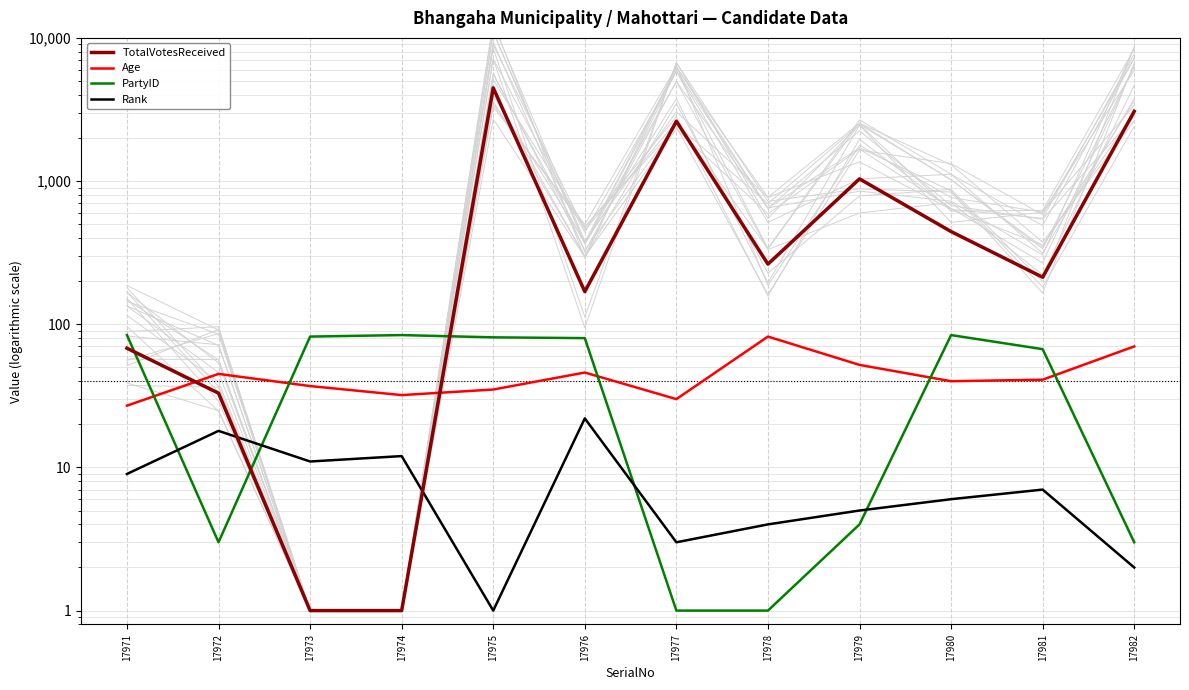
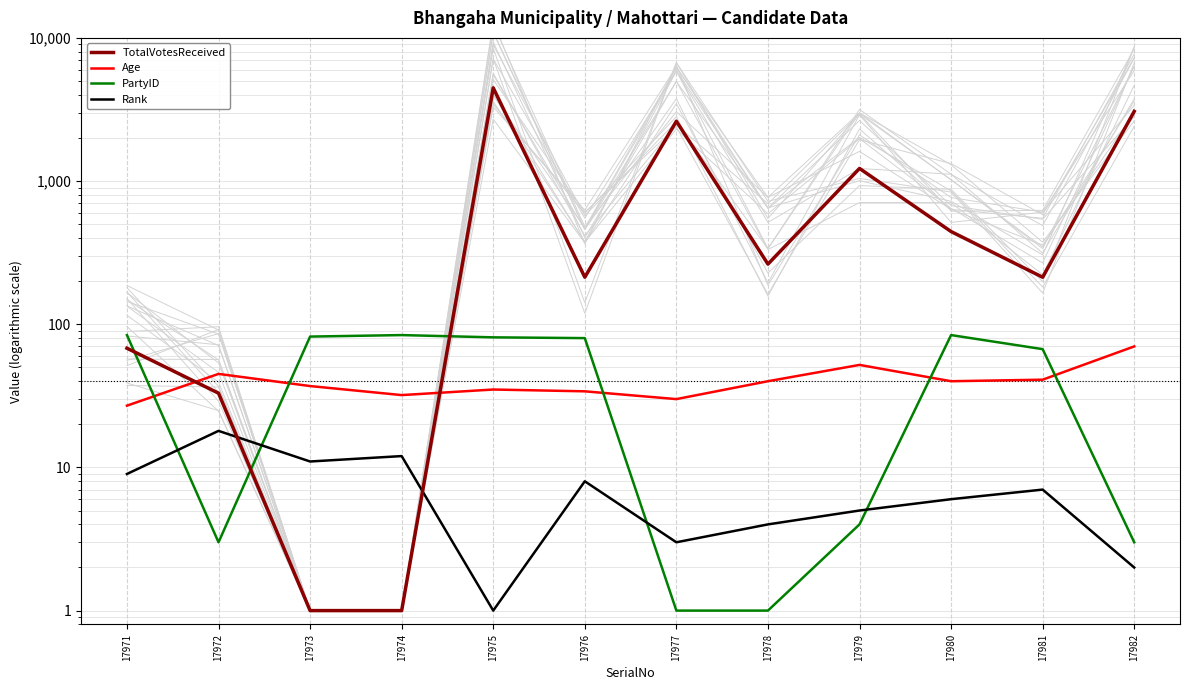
  {
    "TotalVotesReceived": {
      "17971": "70",
      "17975": "4,500",
-     "17976": "170",
+     "17976": "210",
      "17978": "260",
-     "17979": "1,000",
+     "17979": "1,200",
      "17980": "440"
    },
    "Age": {
      "17971": "27",
      "17973": "37",
      "17974": "32",
      "17975": "35",
-     "17976": "46",
+     "17976": "34",
      "17977": "30",
-     "17978": "80",
+     "17978": "40",
      "17979": "52",
      "17980": "40",
      "17981": "41",
      "17982": "70"
    },
    "PartyID": {
      "17972": "3",
      "17973": "80",
      "17974": "80",
      "17975": "80",
      "17976": "80",
      "17977": "1",
      "17978": "1",
      "17979": "4",
      "17980": "80",
      "17981": "70",
      "17982": "3"
    },
    "Rank": {
      "17971": "9",
      "17972": "18",
      "17973": "11",
      "17974": "12",
      "17975": "1",
-     "17976": "22",
+     "17976": "8",
      "17977": "3",
      "17978": "4",
      "17979": "5",
      "17980": "6",
      "17981": "7",
      "17982": "2"
    }
  }
